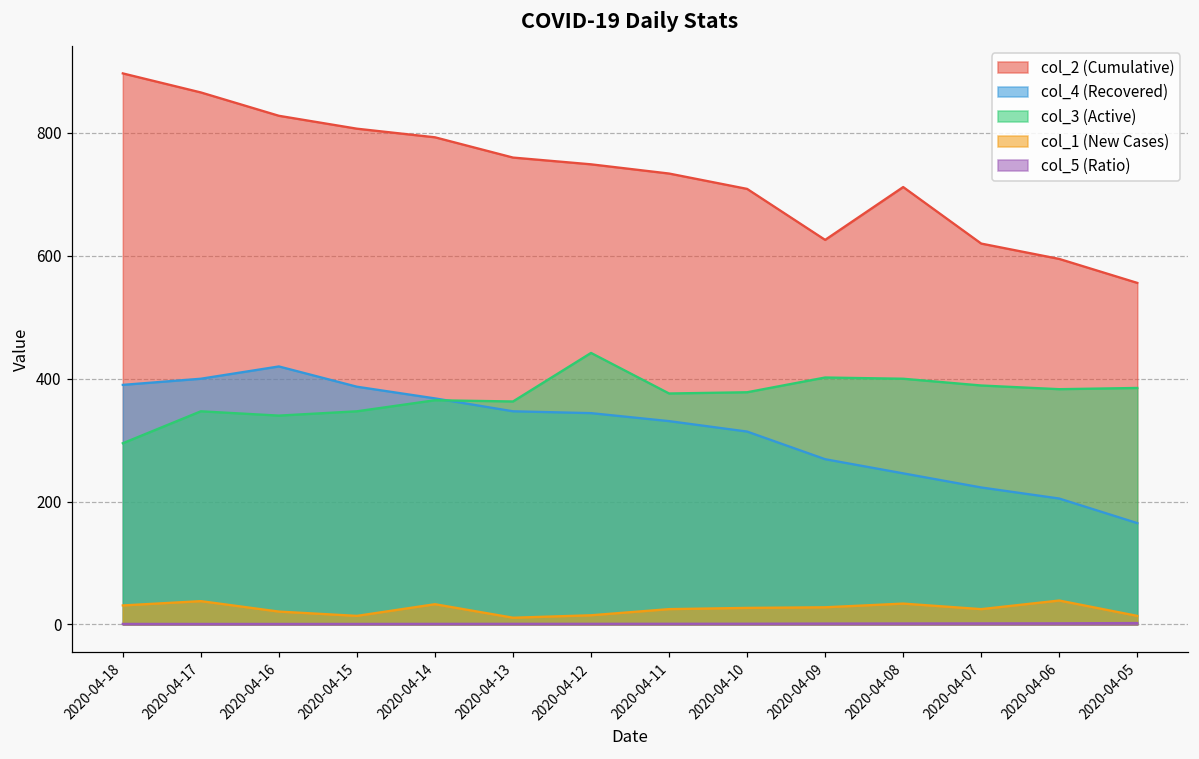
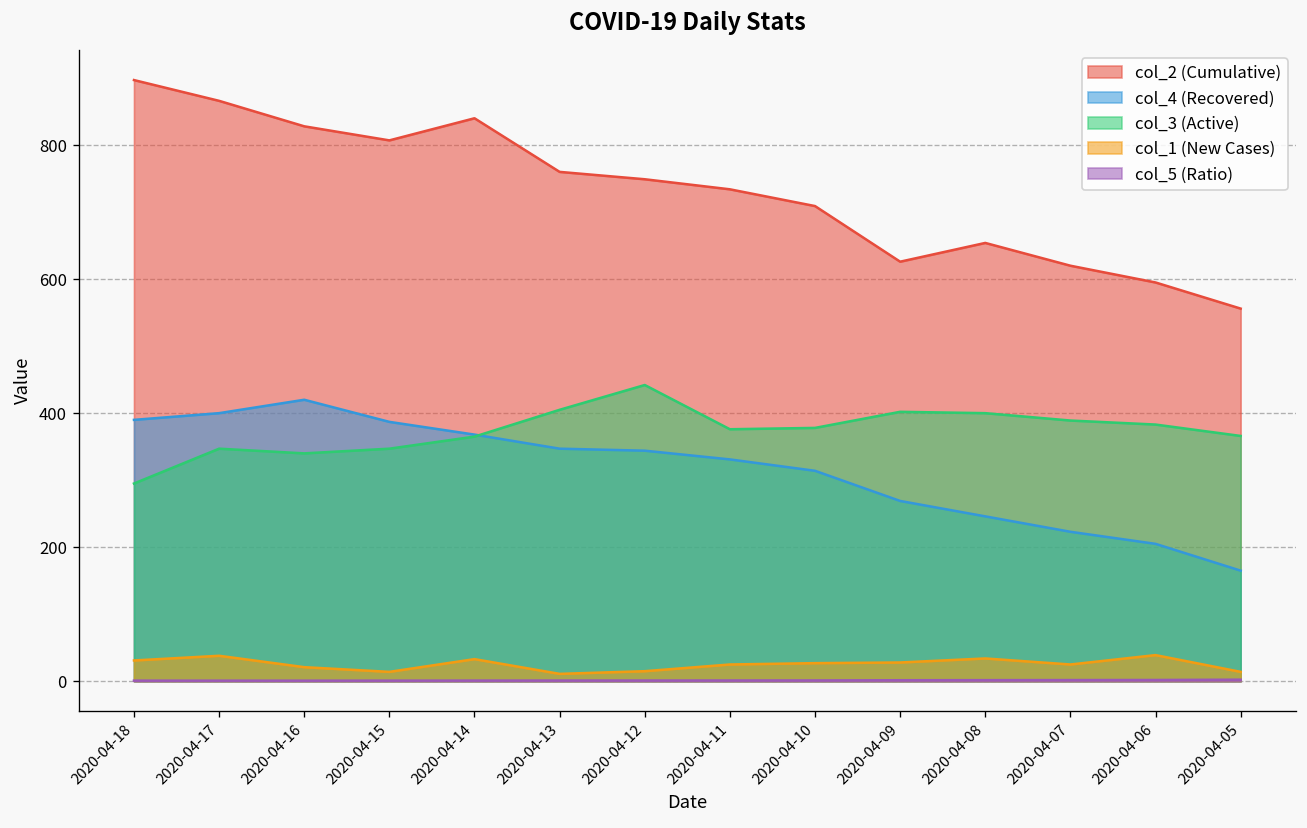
  {
    "col_2 (Cumulative)": {
      "2020-04-18": 900,
      "2020-04-17": 870,
      "2020-04-16": 830,
      "2020-04-15": 810,
-     "2020-04-14": 790,
+     "2020-04-14": 840,
      "2020-04-13": 760,
      "2020-04-12": 750,
      "2020-04-11": 730,
      "2020-04-10": 710,
      "2020-04-09": 630,
-     "2020-04-08": 710,
+     "2020-04-08": 650,
      "2020-04-07": 620,
      "2020-04-06": 600,
      "2020-04-05": 560
    },
    "col_4 (Recovered)": {
      "2020-04-18": 390,
      "2020-04-17": 400,
      "2020-04-16": 420,
      "2020-04-15": 390,
      "2020-04-13": 350,
      "2020-04-12": 340,
      "2020-04-11": 330,
      "2020-04-10": 310,
      "2020-04-09": 270,
      "2020-04-08": 250,
      "2020-04-07": 220,
      "2020-04-06": 210,
      "2020-04-05": 170
    },
    "col_3 (Active)": {
      "2020-04-18": 300,
      "2020-04-17": 350,
      "2020-04-16": 340,
      "2020-04-15": 350,
-     "2020-04-13": 360,
+     "2020-04-13": 410,
      "2020-04-12": 440,
      "2020-04-11": 380,
      "2020-04-10": 380,
      "2020-04-09": 400,
      "2020-04-08": 400,
      "2020-04-07": 390,
      "2020-04-06": 380,
-     "2020-04-05": 390
+     "2020-04-05": 370
    },
    "col_1 (New Cases)": {
      "2020-04-18": 30,
      "2020-04-17": 40,
      "2020-04-16": 20,
      "2020-04-15": 10,
      "2020-04-14": 30,
      "2020-04-13": 10,
      "2020-04-12": 20,
      "2020-04-11": 30,
      "2020-04-10": 30,
      "2020-04-09": 30,
      "2020-04-08": 30,
      "2020-04-07": 30,
      "2020-04-06": 40,
      "2020-04-05": 10
    },
    "col_5 (Ratio)": {
      "2020-04-18": 0,
      "2020-04-17": 0,
      "2020-04-16": 0,
      "2020-04-15": 0,
      "2020-04-14": 0,
      "2020-04-13": 0,
      "2020-04-12": 0,
      "2020-04-11": 0,
      "2020-04-10": 0,
      "2020-04-09": 0,
      "2020-04-08": 0,
      "2020-04-07": 0,
      "2020-04-06": 0,
      "2020-04-05": 0
    }
  }
